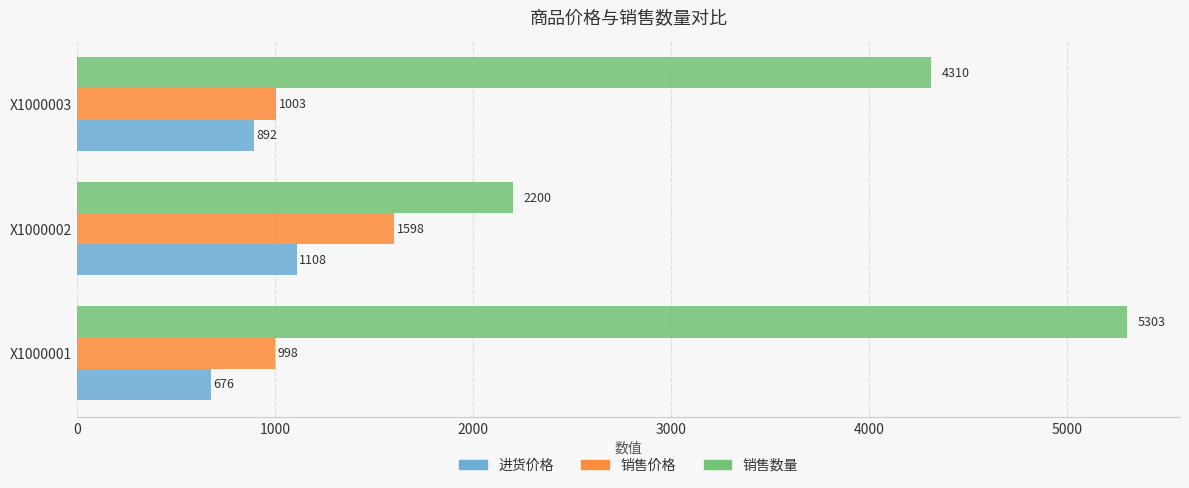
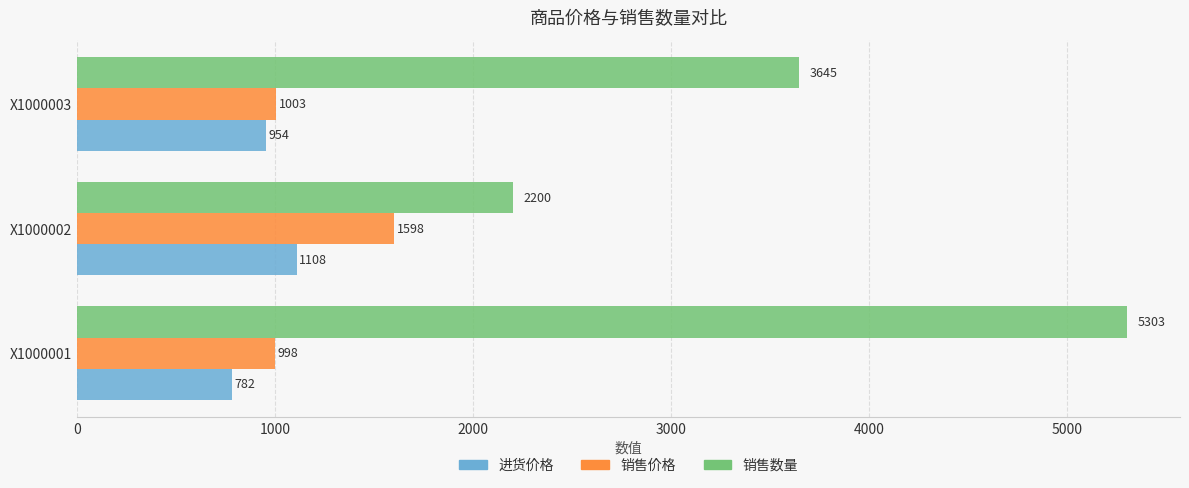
  {
    "进货价格": {
-     "X1000003": 892,
+     "X1000003": 954,
      "X1000002": 1108,
-     "X1000001": 676
+     "X1000001": 782
    },
    "销售价格": {
      "X1000003": 1003,
      "X1000002": 1598,
      "X1000001": 998
    },
    "销售数量": {
-     "X1000003": 4310,
+     "X1000003": 3645,
      "X1000002": 2200,
      "X1000001": 5303
    }
  }
